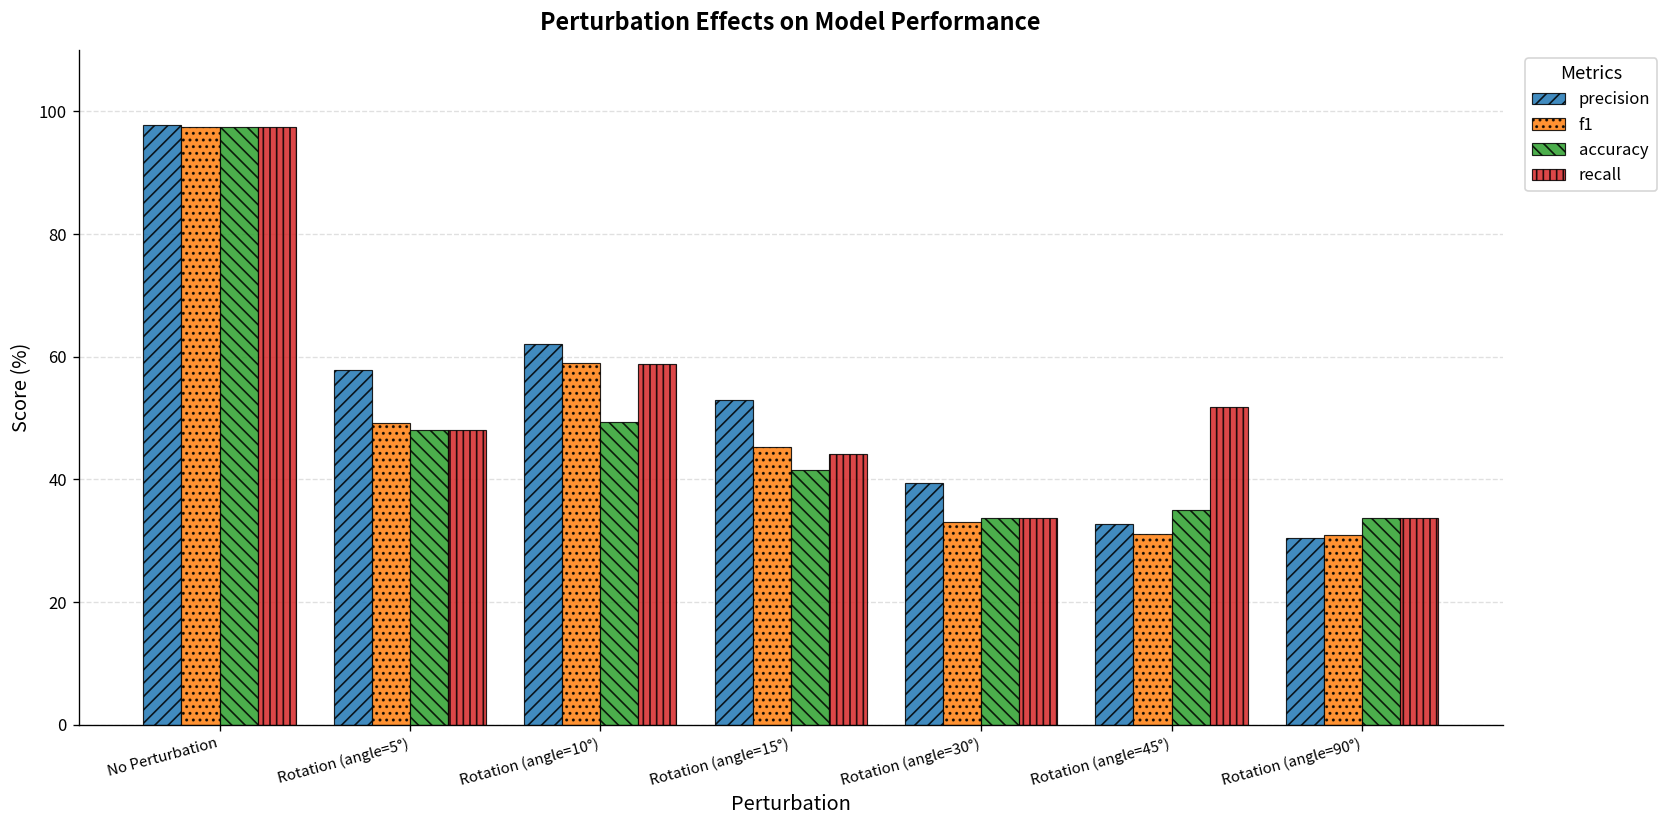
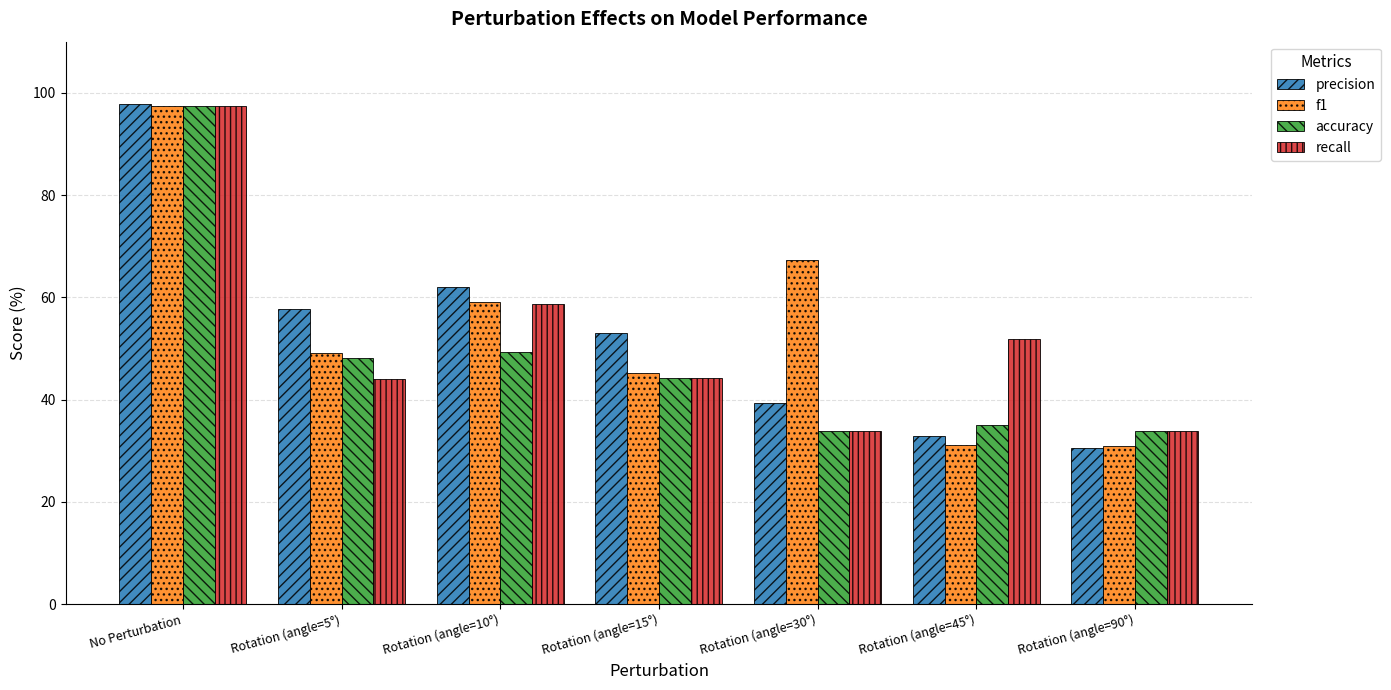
  {
    "precision": {
      "No Perturbation": 98,
      "Rotation (angle=5°)": 58,
      "Rotation (angle=10°)": 62,
      "Rotation (angle=15°)": 53,
      "Rotation (angle=30°)": 39,
      "Rotation (angle=45°)": 33,
      "Rotation (angle=90°)": 30
    },
    "f1": {
      "No Perturbation": 97,
      "Rotation (angle=5°)": 49,
      "Rotation (angle=10°)": 59,
      "Rotation (angle=15°)": 45,
-     "Rotation (angle=30°)": 33,
+     "Rotation (angle=30°)": 67,
      "Rotation (angle=45°)": 31,
      "Rotation (angle=90°)": 31
    },
    "accuracy": {
      "No Perturbation": 97,
      "Rotation (angle=5°)": 48,
      "Rotation (angle=10°)": 49,
-     "Rotation (angle=15°)": 41,
+     "Rotation (angle=15°)": 44,
      "Rotation (angle=30°)": 34,
      "Rotation (angle=45°)": 35,
      "Rotation (angle=90°)": 34
    },
    "recall": {
      "No Perturbation": 97,
-     "Rotation (angle=5°)": 48,
+     "Rotation (angle=5°)": 44,
      "Rotation (angle=10°)": 59,
      "Rotation (angle=15°)": 44,
      "Rotation (angle=30°)": 34,
      "Rotation (angle=45°)": 52,
      "Rotation (angle=90°)": 34
    }
  }
